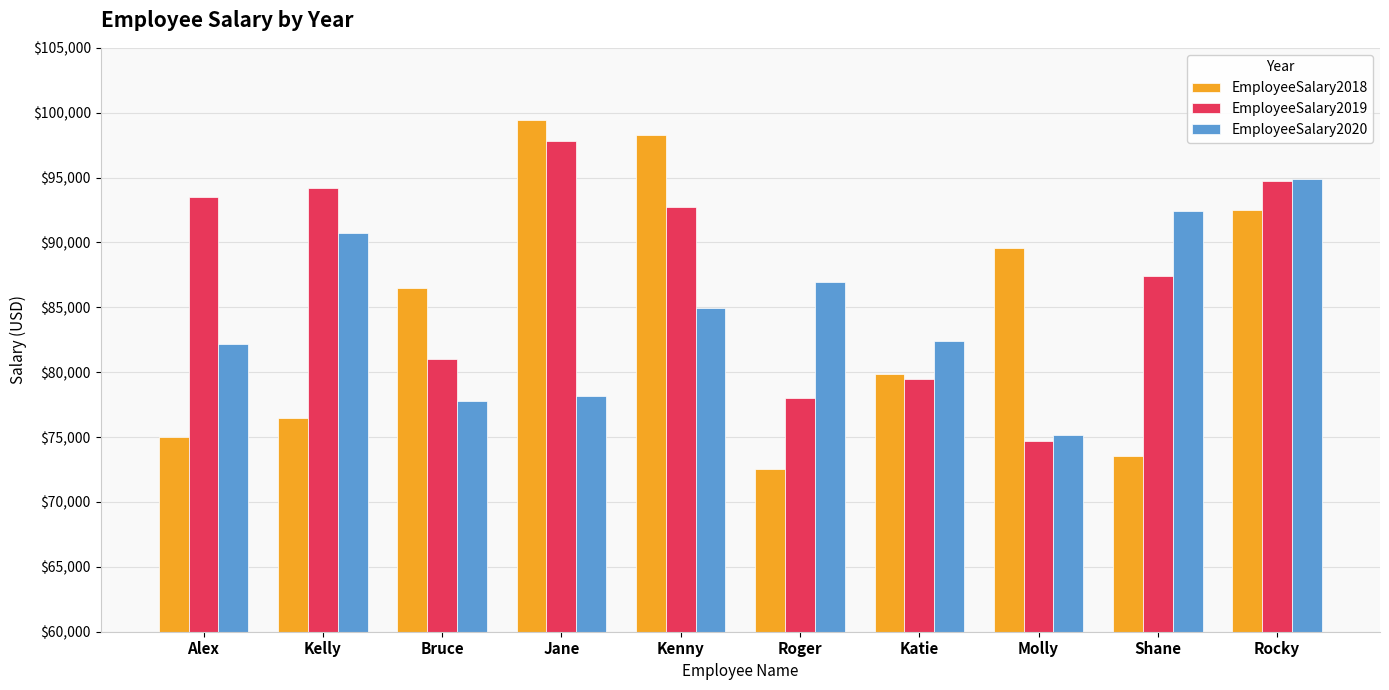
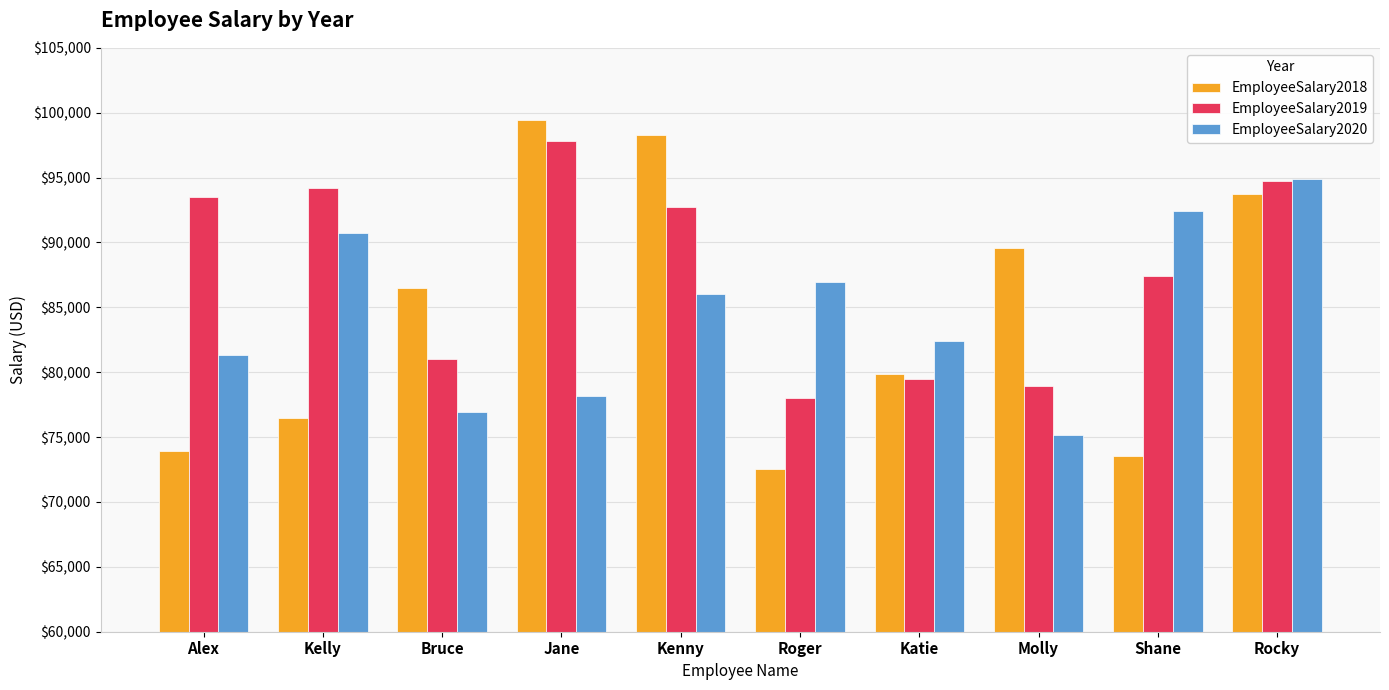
  {
    "EmployeeSalary2018": {
-     "Alex": "$75,000",
+     "Alex": "$74,000",
      "Kelly": "$76,500",
      "Bruce": "$86,500",
      "Jane": "$99,500",
      "Kenny": "$98,300",
      "Roger": "$72,500",
      "Katie": "$79,800",
      "Molly": "$89,600",
      "Shane": "$73,500",
-     "Rocky": "$92,500"
+     "Rocky": "$93,700"
    },
    "EmployeeSalary2019": {
      "Alex": "$93,500",
      "Kelly": "$94,200",
      "Bruce": "$81,000",
      "Jane": "$97,800",
      "Kenny": "$92,800",
      "Roger": "$78,000",
      "Katie": "$79,500",
-     "Molly": "$74,700",
+     "Molly": "$78,900",
      "Shane": "$87,400",
      "Rocky": "$94,700"
    },
    "EmployeeSalary2020": {
-     "Alex": "$82,200",
+     "Alex": "$81,300",
      "Kelly": "$90,700",
-     "Bruce": "$77,800",
+     "Bruce": "$77,000",
      "Jane": "$78,100",
-     "Kenny": "$85,000",
+     "Kenny": "$86,000",
      "Roger": "$86,900",
      "Katie": "$82,400",
      "Molly": "$75,200",
      "Shane": "$92,400",
      "Rocky": "$94,900"
    }
  }
